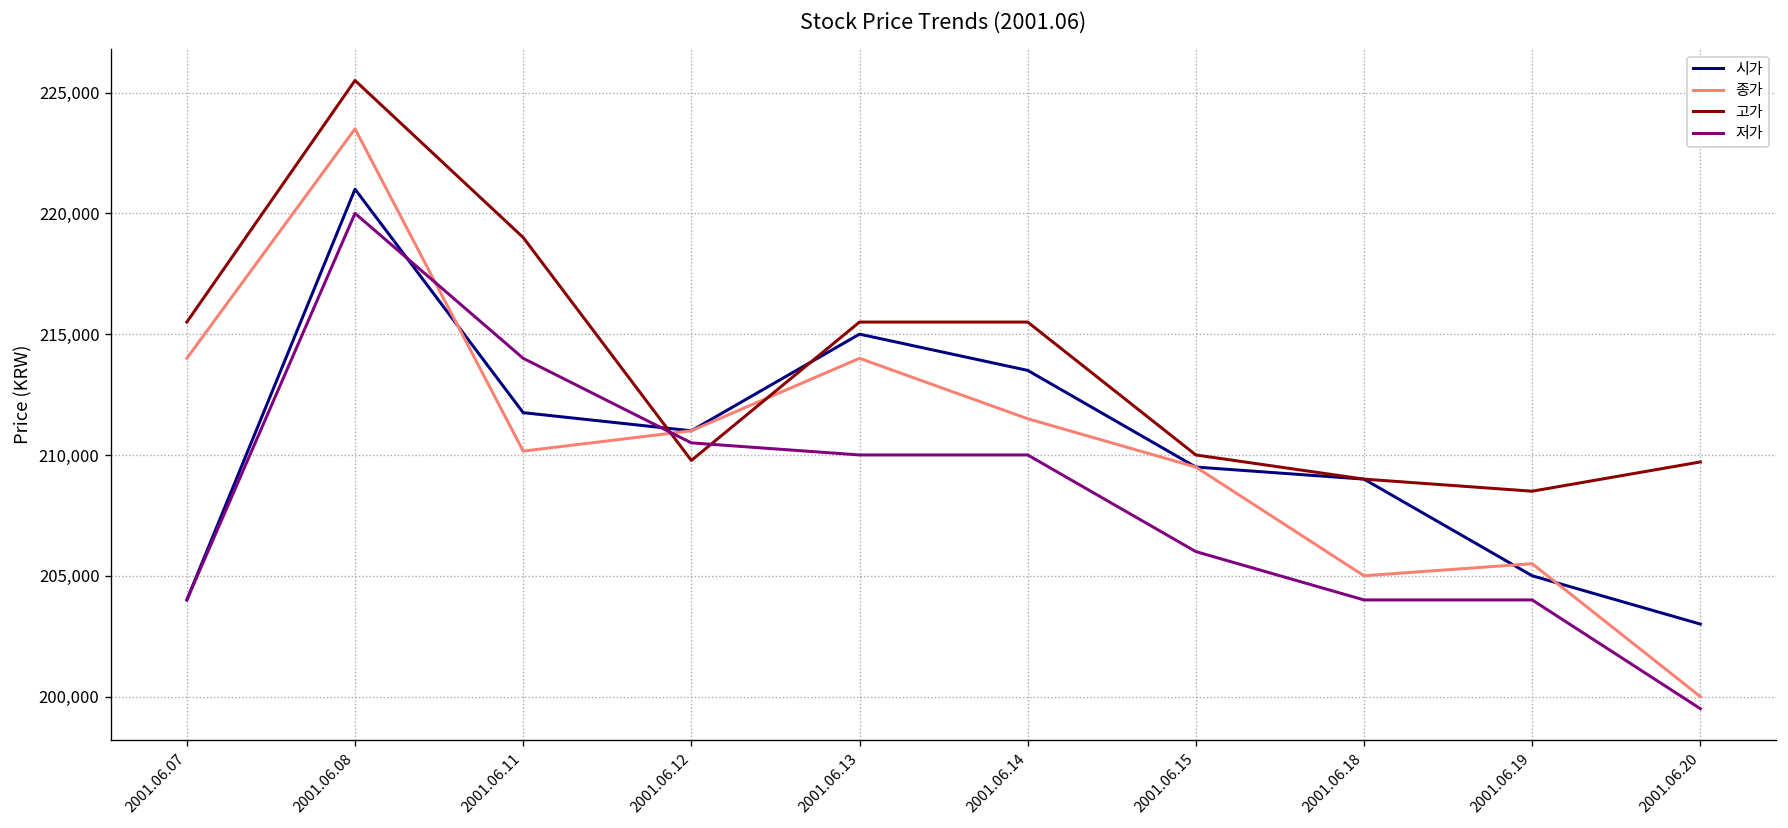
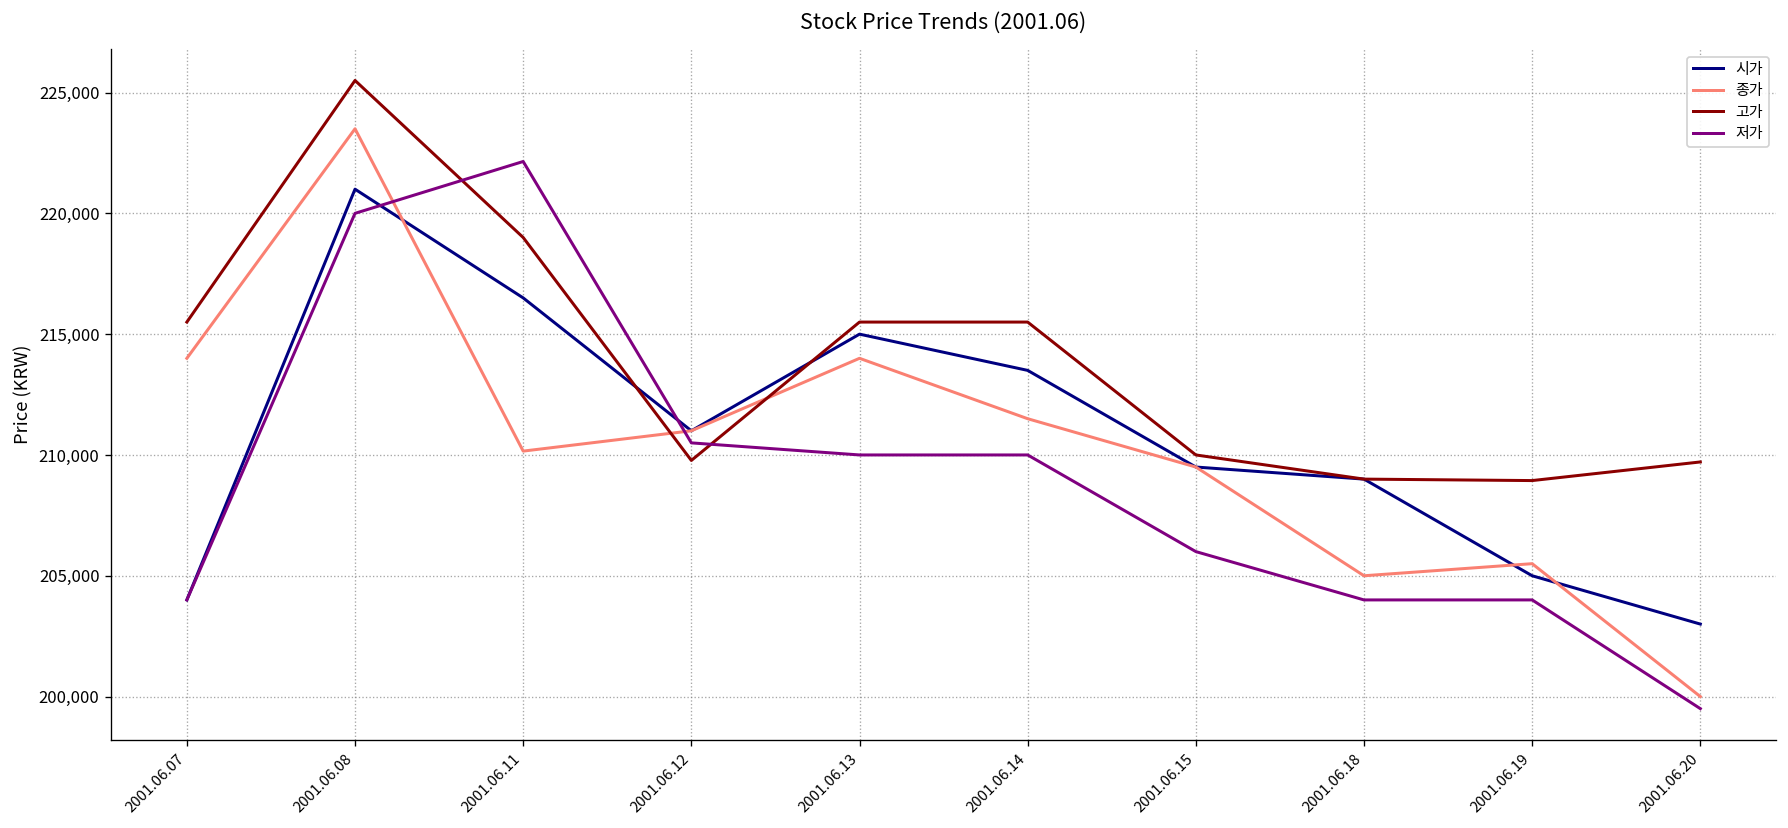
  {
    "시가": {
      "2001.06.08": "221,000",
-     "2001.06.11": "211,800",
+     "2001.06.11": "216,500",
      "2001.06.13": "215,000",
      "2001.06.14": "213,500",
      "2001.06.19": "205,000",
      "2001.06.20": "203,000"
    },
    "종가": {
      "2001.06.07": "214,000",
      "2001.06.08": "223,500",
      "2001.06.11": "210,200",
      "2001.06.13": "214,000",
      "2001.06.14": "211,500",
      "2001.06.18": "205,000",
      "2001.06.19": "205,500",
      "2001.06.20": "200,000"
    },
    "고가": {
      "2001.06.07": "215,500",
      "2001.06.08": "225,500",
      "2001.06.11": "219,000",
      "2001.06.12": "209,800",
      "2001.06.13": "215,500",
      "2001.06.14": "215,500",
      "2001.06.15": "210,000",
-     "2001.06.19": "208,500",
+     "2001.06.19": "208,900",
      "2001.06.20": "209,700"
    },
    "저가": {
      "2001.06.08": "220,000",
-     "2001.06.11": "214,000",
+     "2001.06.11": "222,100",
      "2001.06.12": "210,500",
      "2001.06.13": "210,000",
      "2001.06.14": "210,000",
      "2001.06.15": "206,000",
      "2001.06.18": "204,000",
      "2001.06.19": "204,000",
      "2001.06.20": "199,500"
    }
  }
